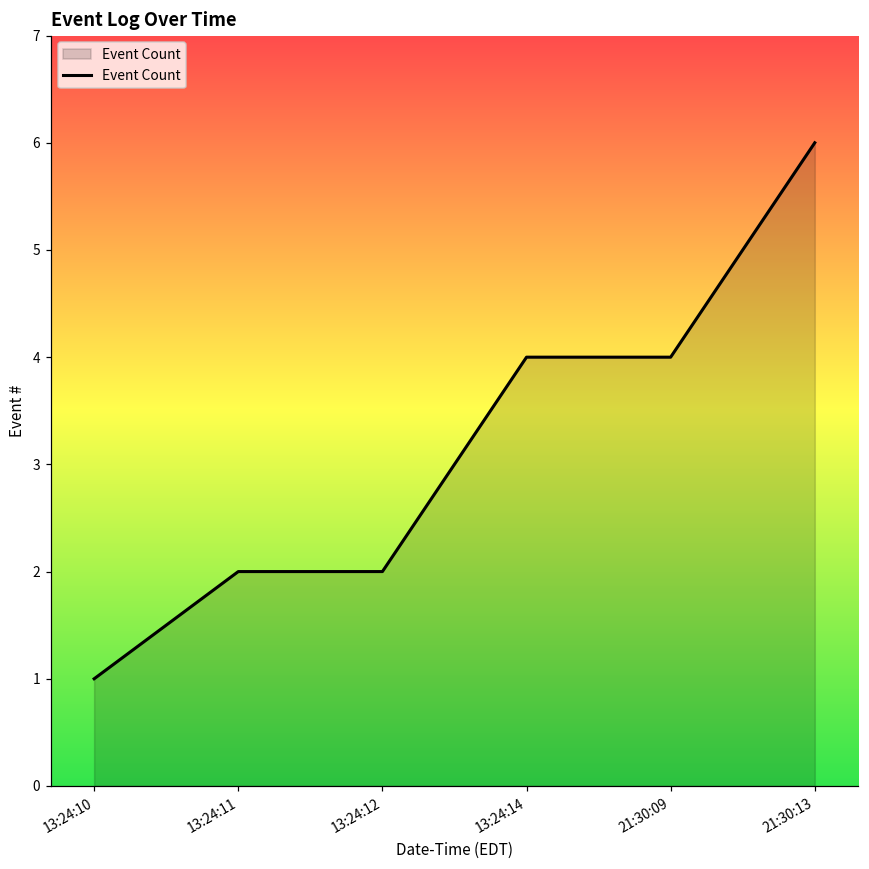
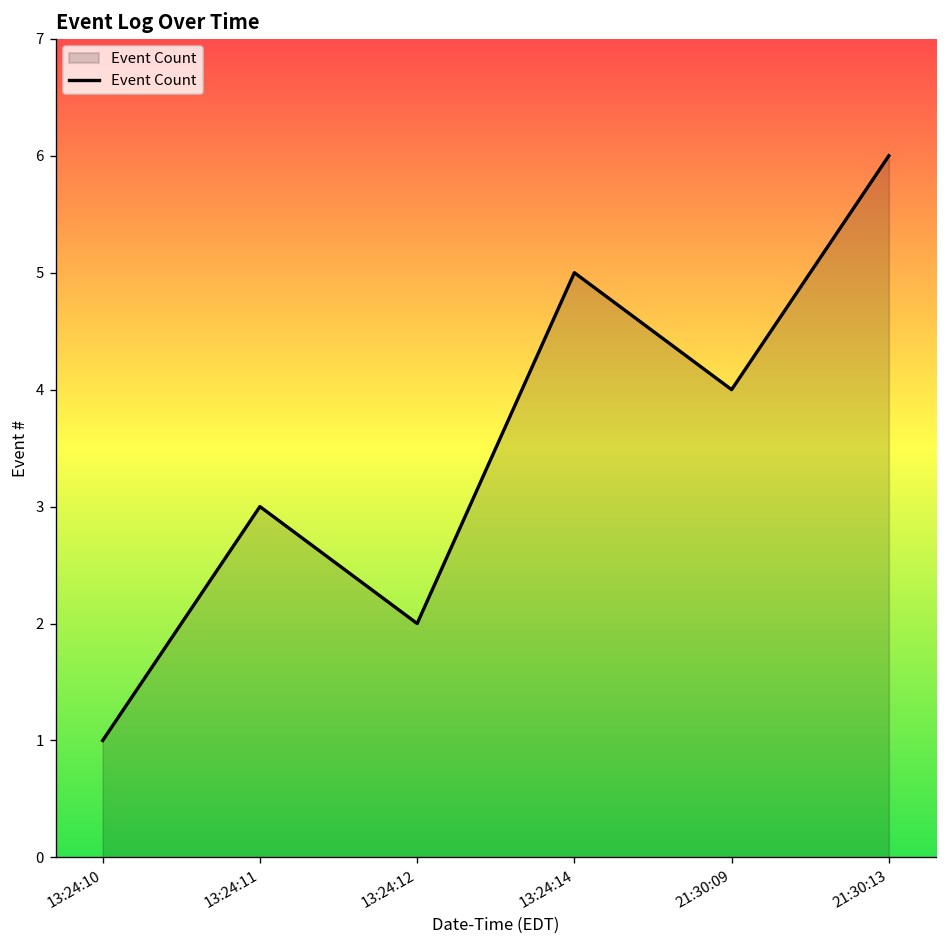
  {
    "13:24:10": 1,
-   "13:24:11": 2,
+   "13:24:11": 3,
    "13:24:12": 2,
-   "13:24:14": 4,
+   "13:24:14": 5,
    "21:30:09": 4,
    "21:30:13": 6
  }
